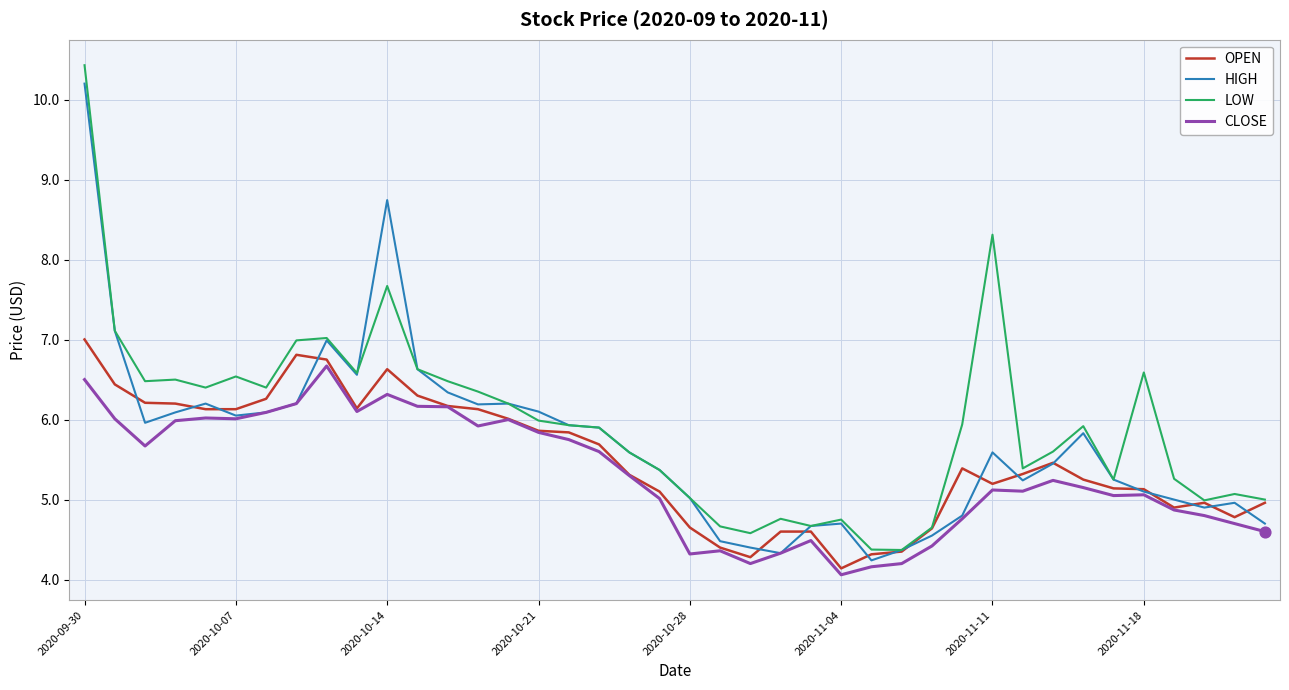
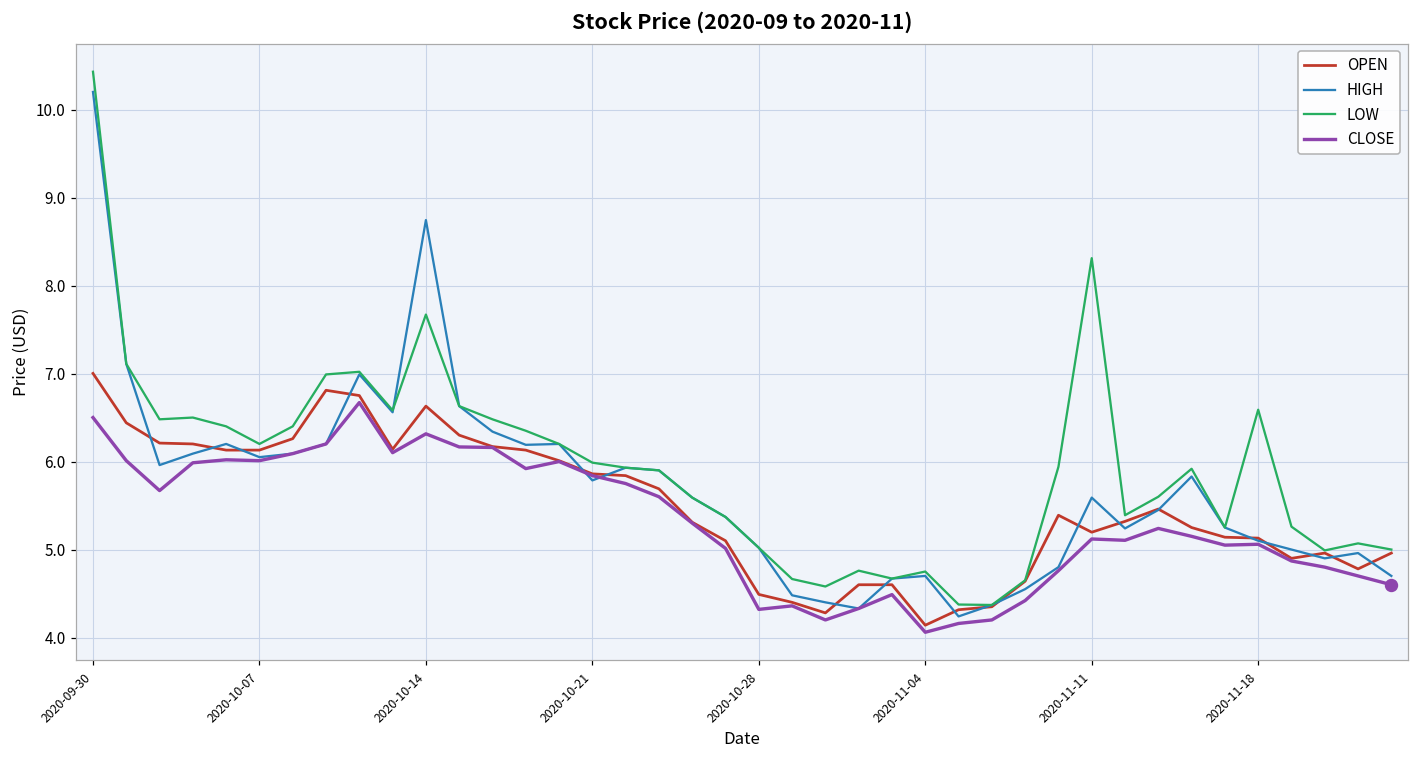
  {
    "OPEN": {
      "2020-09-30": 7.0,
      "2020-10-07": 6.1,
      "2020-10-14": 6.6,
-     "2020-10-28": 4.7,
+     "2020-10-28": 4.5,
      "2020-11-04": 4.1,
      "2020-11-11": 5.2
    },
    "HIGH": {
      "2020-09-30": 10.2,
      "2020-10-07": 6.1,
      "2020-10-14": 8.7,
-     "2020-10-21": 6.1,
+     "2020-10-21": 5.8,
      "2020-11-04": 4.7,
      "2020-11-11": 5.6
    },
    "LOW": {
      "2020-09-30": 10.4,
-     "2020-10-07": 6.5,
+     "2020-10-07": 6.2,
      "2020-10-14": 7.7,
      "2020-10-21": 6.0,
      "2020-11-04": 4.8,
      "2020-11-11": 8.3,
      "2020-11-18": 6.6
    }
  }
